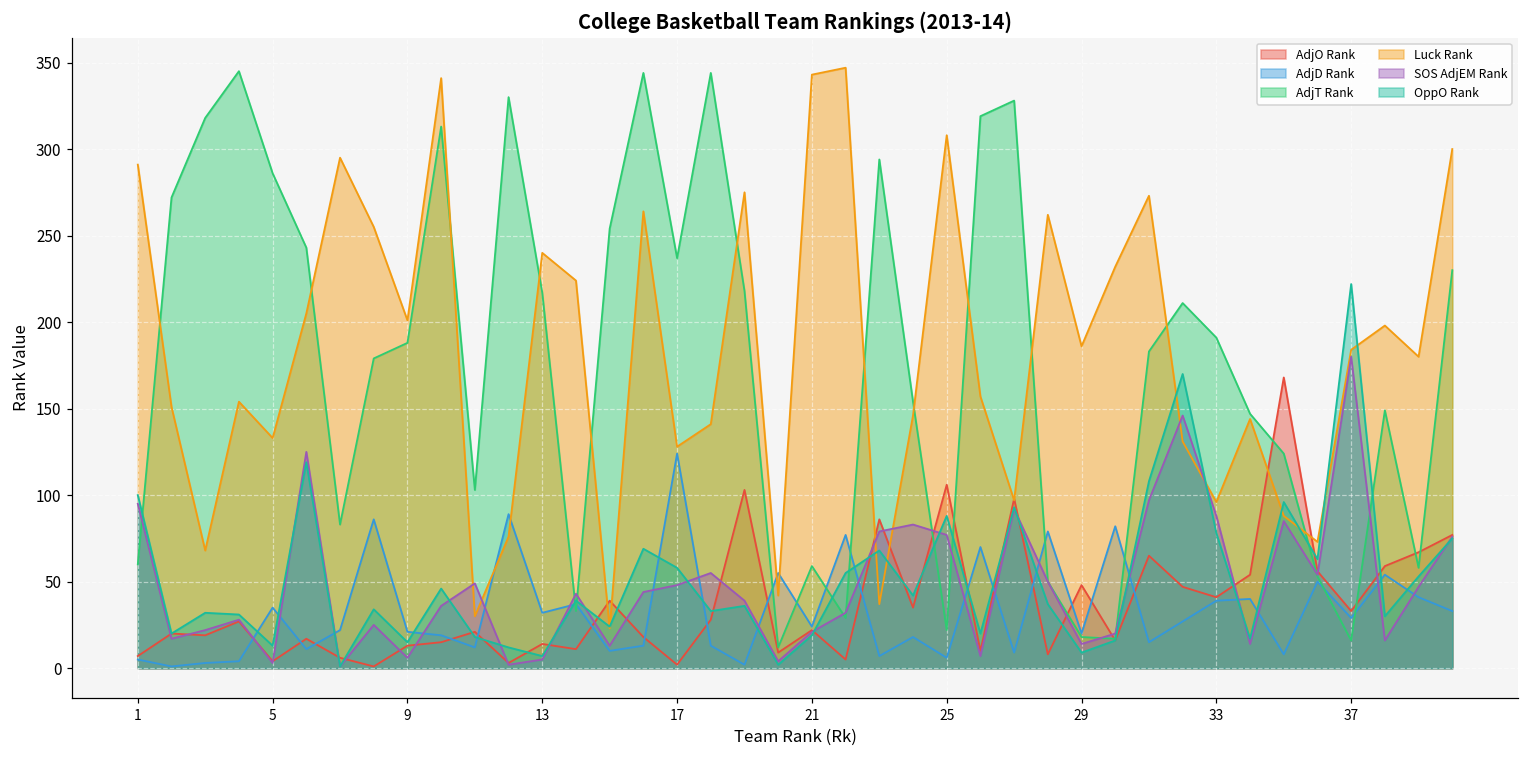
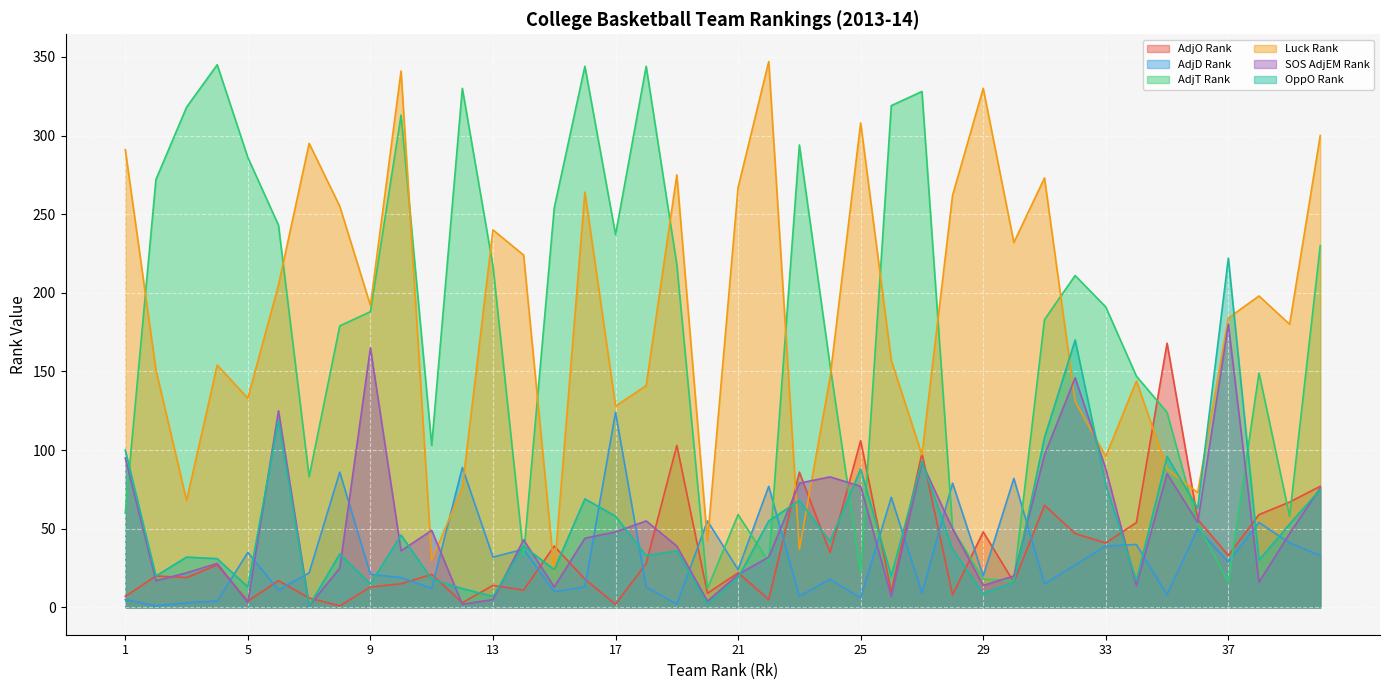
  {
    "AdjO Rank": {
      "1": 7,
      "9": 13,
      "13": 14,
      "17": 2,
      "25": 106,
      "29": 48,
      "33": 41,
      "37": 33
    },
    "Luck Rank": {
      "1": 291,
      "5": 133,
-     "9": 201,
+     "9": 192,
      "13": 240,
      "17": 128,
-     "21": 343,
+     "21": 267,
      "25": 308,
-     "29": 186,
+     "29": 330,
      "33": 96,
      "37": 184
    },
    "SOS AdjEM Rank": {
      "1": 95,
-     "9": 6,
+     "9": 165,
      "13": 5,
      "17": 48,
      "25": 77,
      "29": 14,
      "33": 88,
      "37": 180
    }
  }
